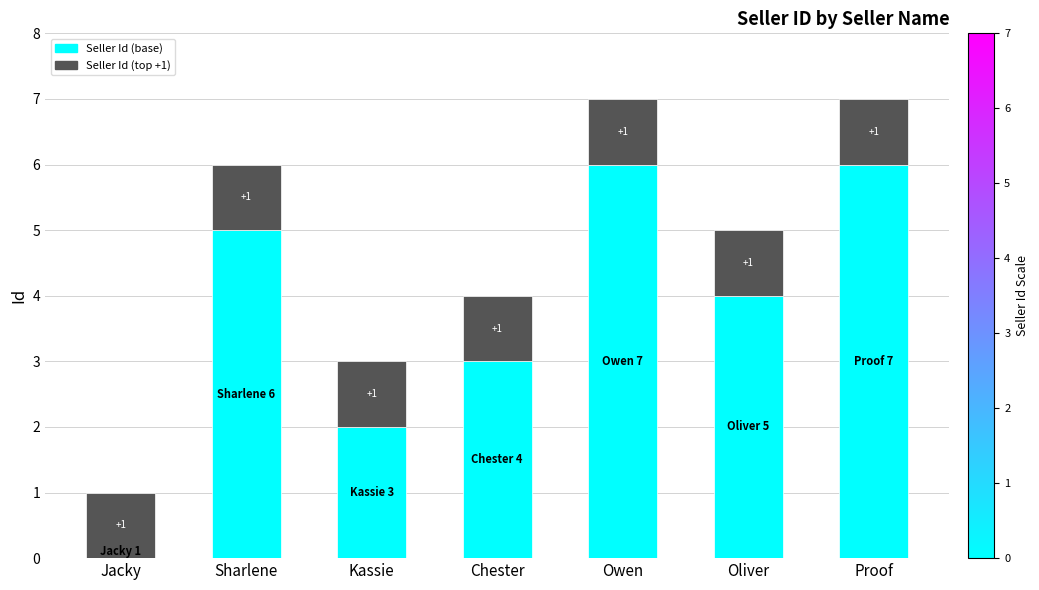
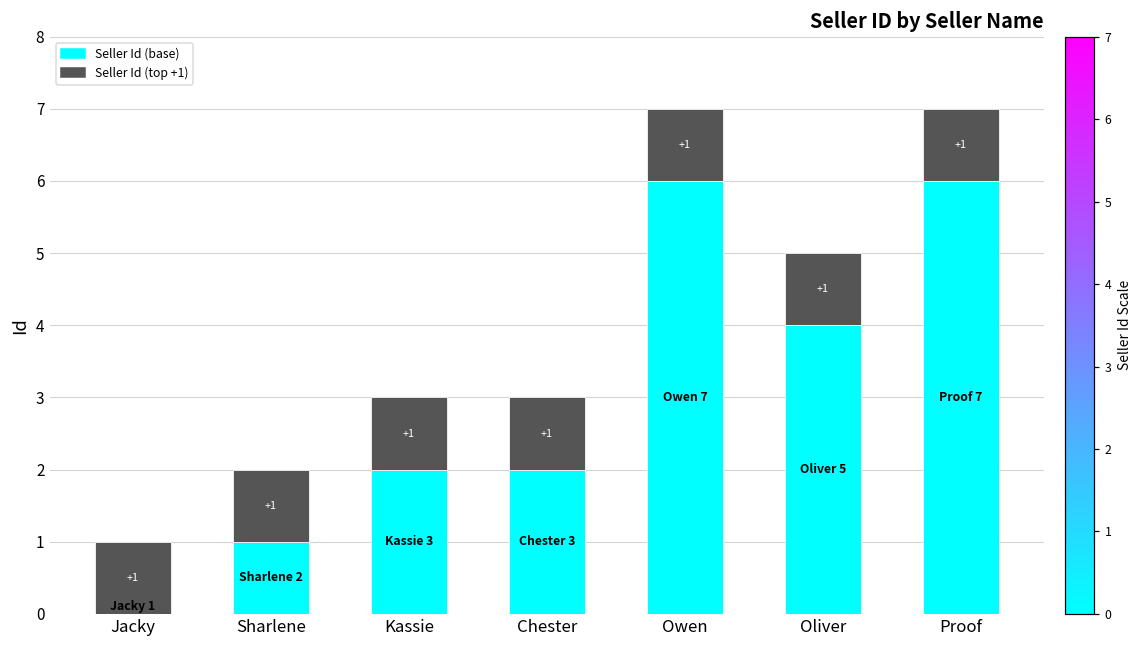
  {
    "Seller Id (base)": {
-     "Sharlene": 6,
-     "Chester": 4
+     "Sharlene": 2,
+     "Chester": 3
    }
  }
